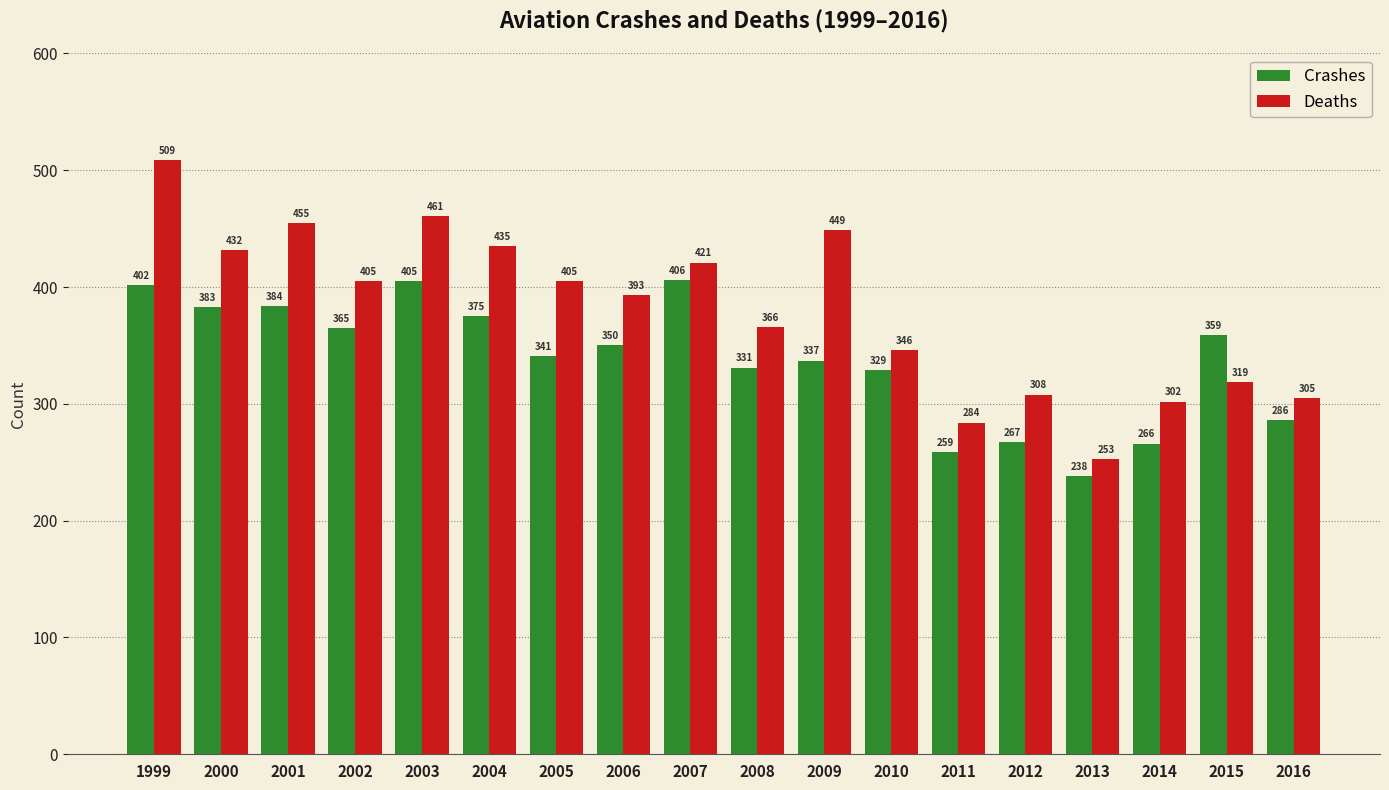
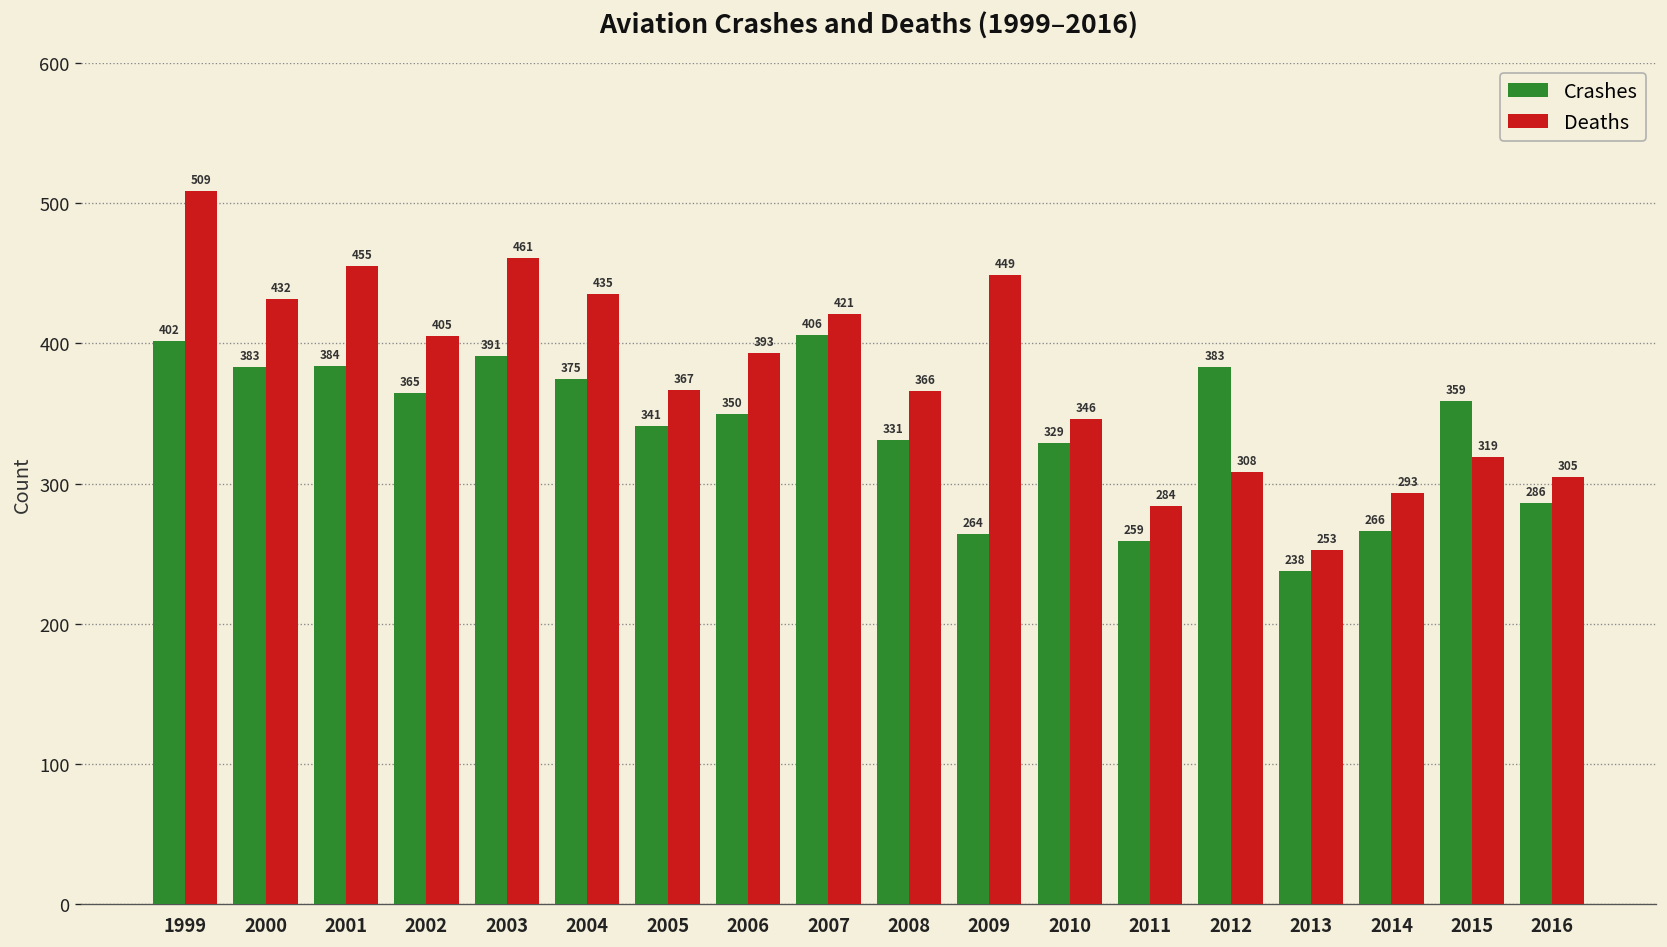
  {
    "Crashes": {
      "1999": 402,
      "2000": 383,
      "2001": 384,
      "2002": 365,
-     "2003": 405,
+     "2003": 391,
      "2004": 375,
      "2005": 341,
      "2006": 350,
      "2007": 406,
      "2008": 331,
-     "2009": 337,
+     "2009": 264,
      "2010": 329,
      "2011": 259,
-     "2012": 267,
+     "2012": 383,
      "2013": 238,
      "2014": 266,
      "2015": 359,
      "2016": 286
    },
    "Deaths": {
      "1999": 509,
      "2000": 432,
      "2001": 455,
      "2002": 405,
      "2003": 461,
      "2004": 435,
-     "2005": 405,
+     "2005": 367,
      "2006": 393,
      "2007": 421,
      "2008": 366,
      "2009": 449,
      "2010": 346,
      "2011": 284,
      "2012": 308,
      "2013": 253,
-     "2014": 302,
+     "2014": 293,
      "2015": 319,
      "2016": 305
    }
  }
